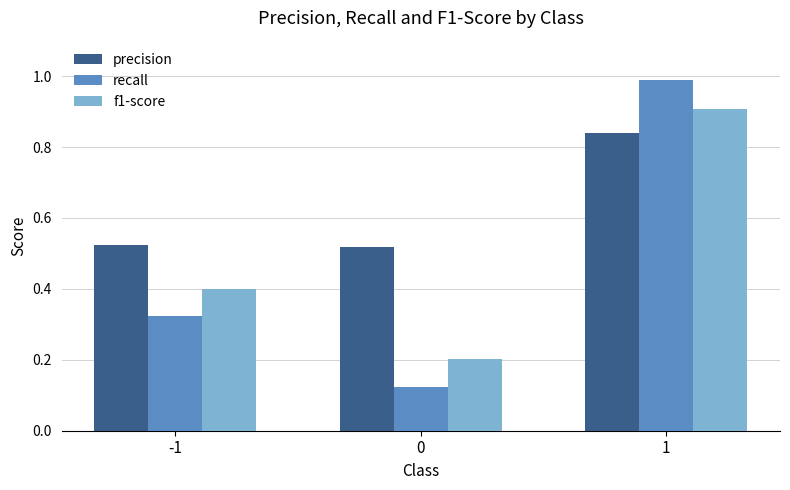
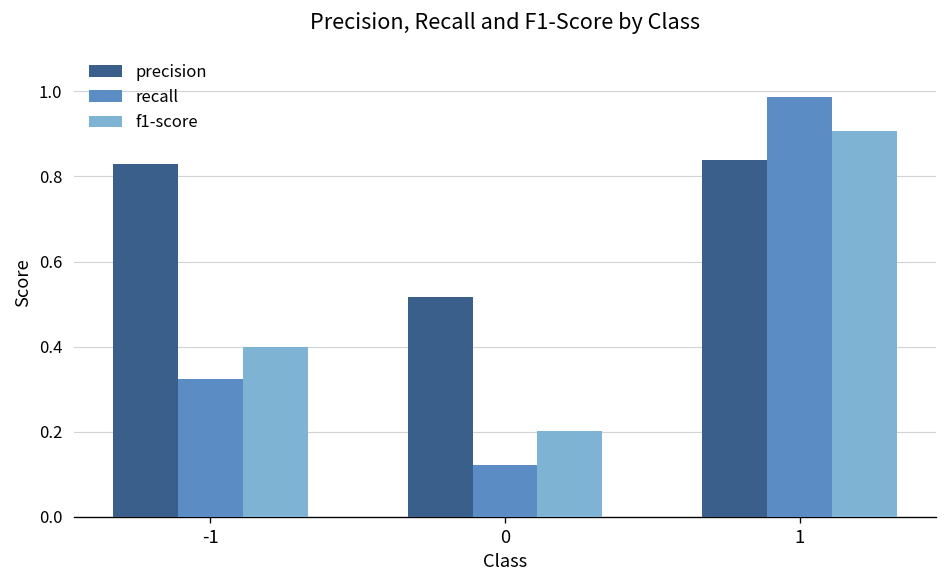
  {
    "precision": {
-     "-1": 0.52,
+     "-1": 0.83,
      "0": 0.52,
      "1": 0.84
    }
  }
